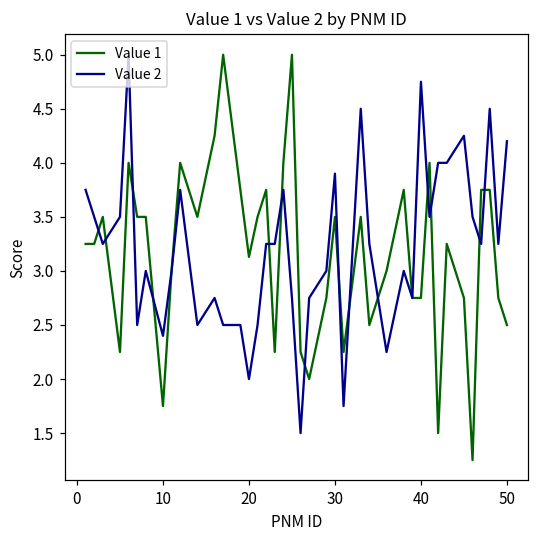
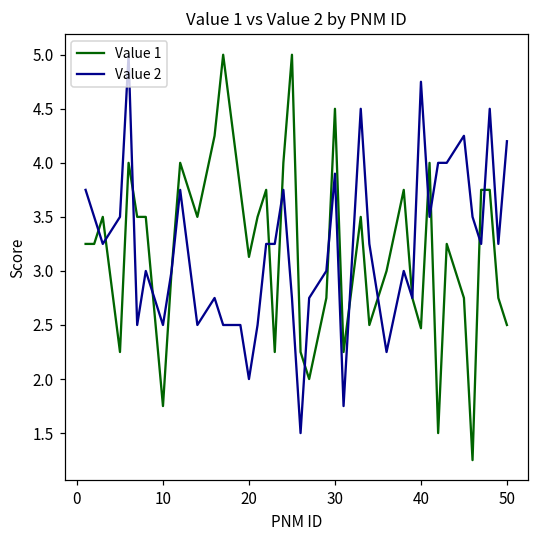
  {
    "Value 1": {
      "10": 1.8,
      "20": 3.1,
-     "30": 3.5,
-     "40": 2.8,
+     "30": 4.5,
+     "40": 2.5,
      "50": 2.5
    },
    "Value 2": {
-     "10": 2.4,
+     "10": 2.5,
      "20": 2.0,
      "30": 3.9,
      "40": 4.8,
      "50": 4.2
    }
  }
